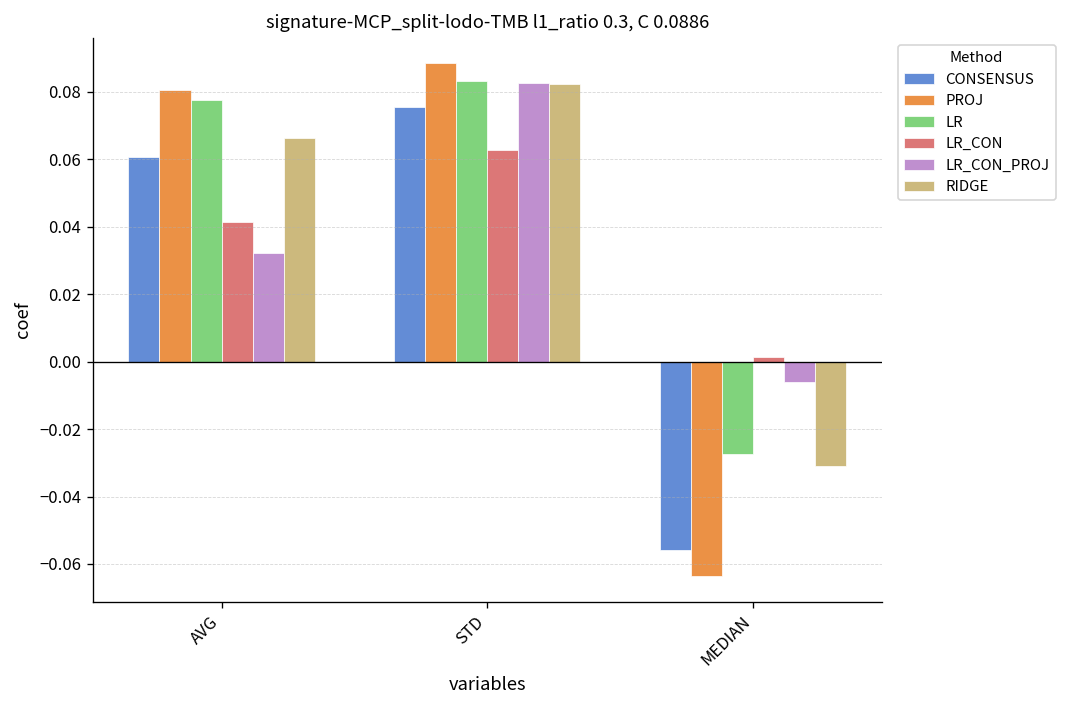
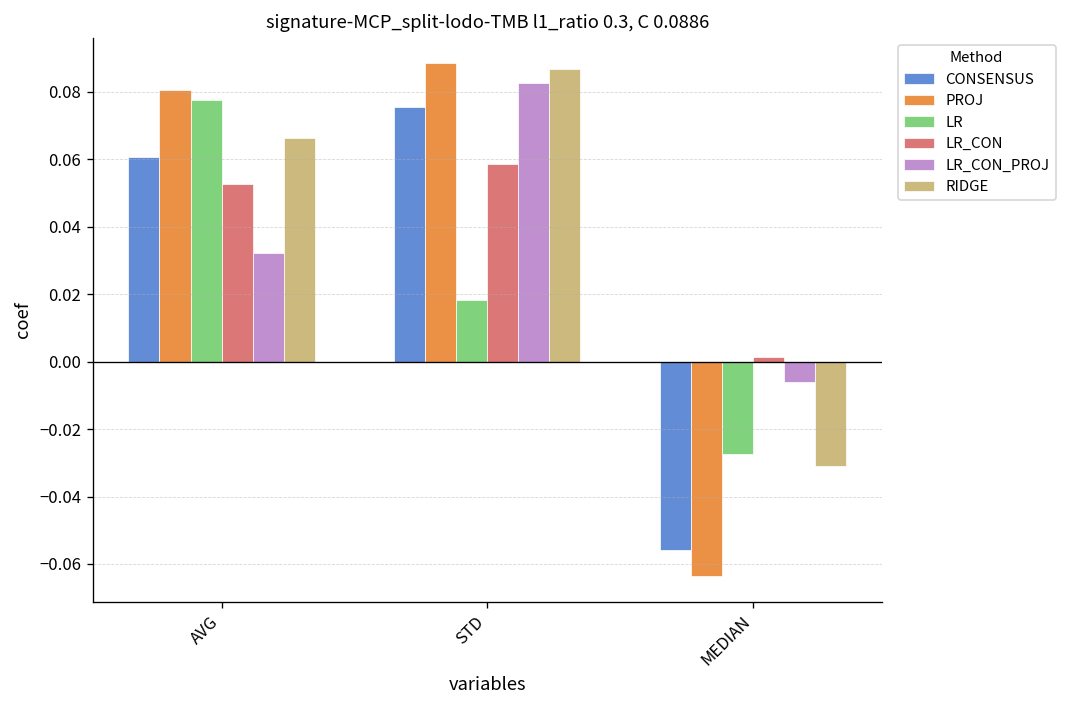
  {
    "CONSENSUS": {
      "AVG": 0.061,
      "STD": 0.075,
      "MEDIAN": -0.056
    },
    "PROJ": {
      "AVG": 0.081,
      "STD": 0.088,
      "MEDIAN": -0.064
    },
    "LR": {
      "AVG": 0.078,
-     "STD": 0.083,
+     "STD": 0.018,
      "MEDIAN": -0.027
    },
    "LR_CON": {
-     "AVG": 0.041,
-     "STD": 0.063,
+     "AVG": 0.053,
+     "STD": 0.058,
      "MEDIAN": 0.001
    },
    "LR_CON_PROJ": {
      "AVG": 0.032,
      "STD": 0.083,
      "MEDIAN": -0.006
    },
    "RIDGE": {
      "AVG": 0.066,
-     "STD": 0.082,
+     "STD": 0.087,
      "MEDIAN": -0.031
    }
  }
